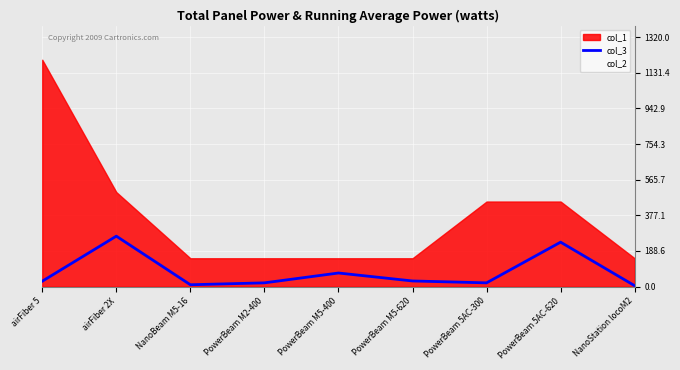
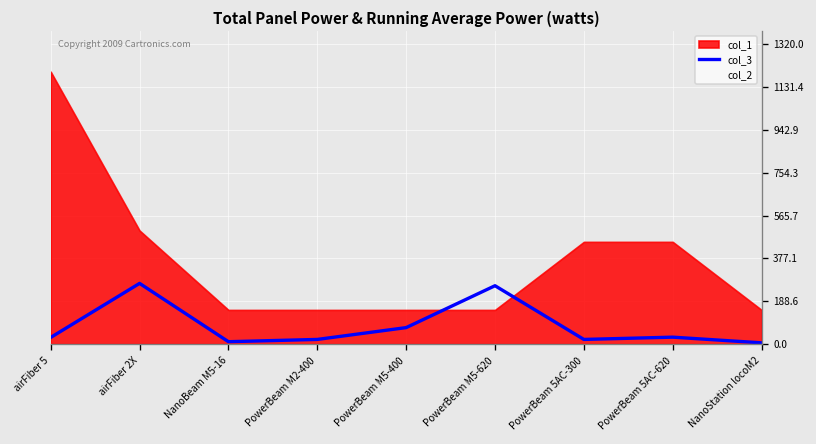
  {
    "col_3": {
      "airFiber 5": 30,
      "airFiber 2X": 270,
      "PowerBeam M2-400": 20,
      "PowerBeam M5-400": 70,
-     "PowerBeam M5-620": 30,
+     "PowerBeam M5-620": 260,
      "PowerBeam 5AC-300": 20,
-     "PowerBeam 5AC-620": 240
+     "PowerBeam 5AC-620": 30
    }
  }
